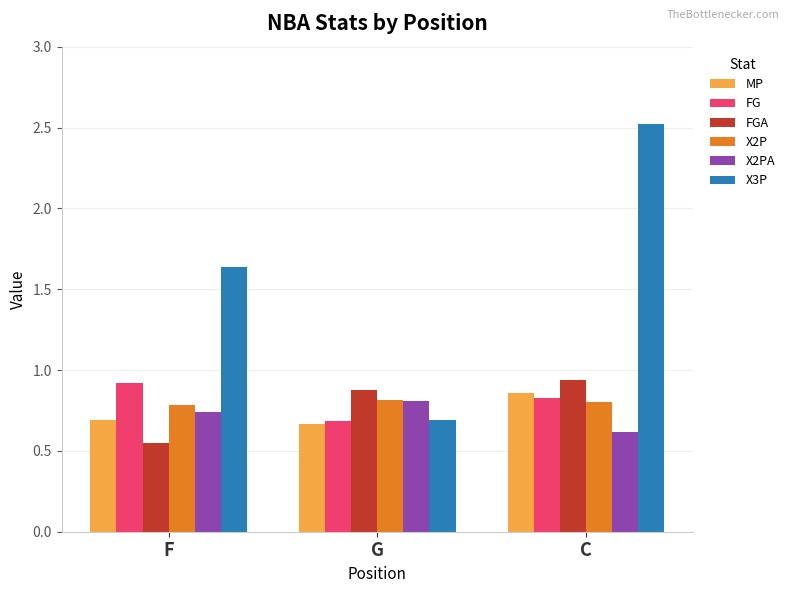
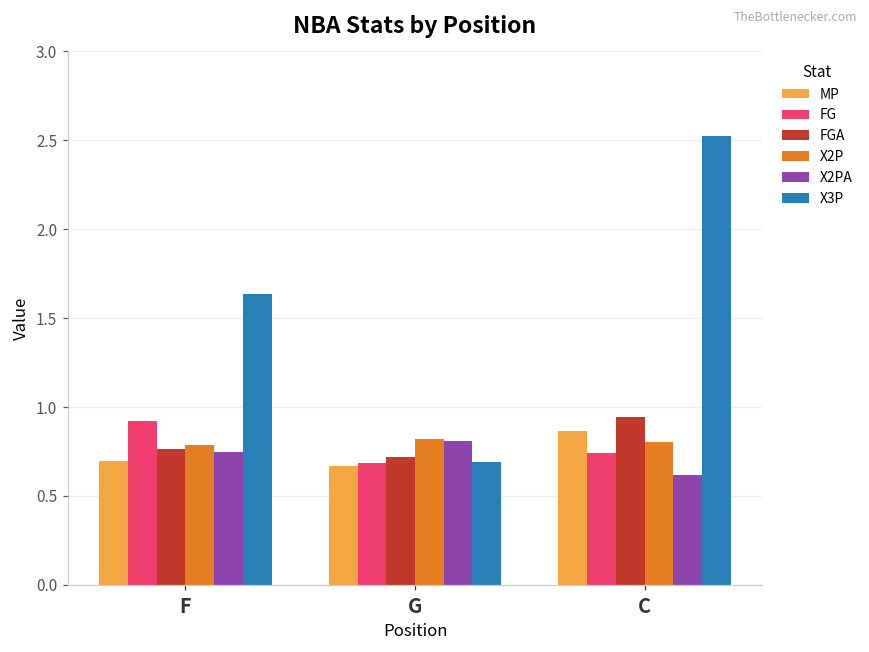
  {
    "FG": {
      "F": 0.92,
      "G": 0.68,
-     "C": 0.83
+     "C": 0.74
    },
    "FGA": {
-     "F": 0.55,
-     "G": 0.88,
+     "F": 0.76,
+     "G": 0.72,
      "C": 0.94
    },
    "X2PA": {
      "F": 0.74,
      "G": 0.81,
      "C": 0.62
    },
    "X3P": {
      "F": 1.64,
      "G": 0.69,
      "C": 2.52
    }
  }
